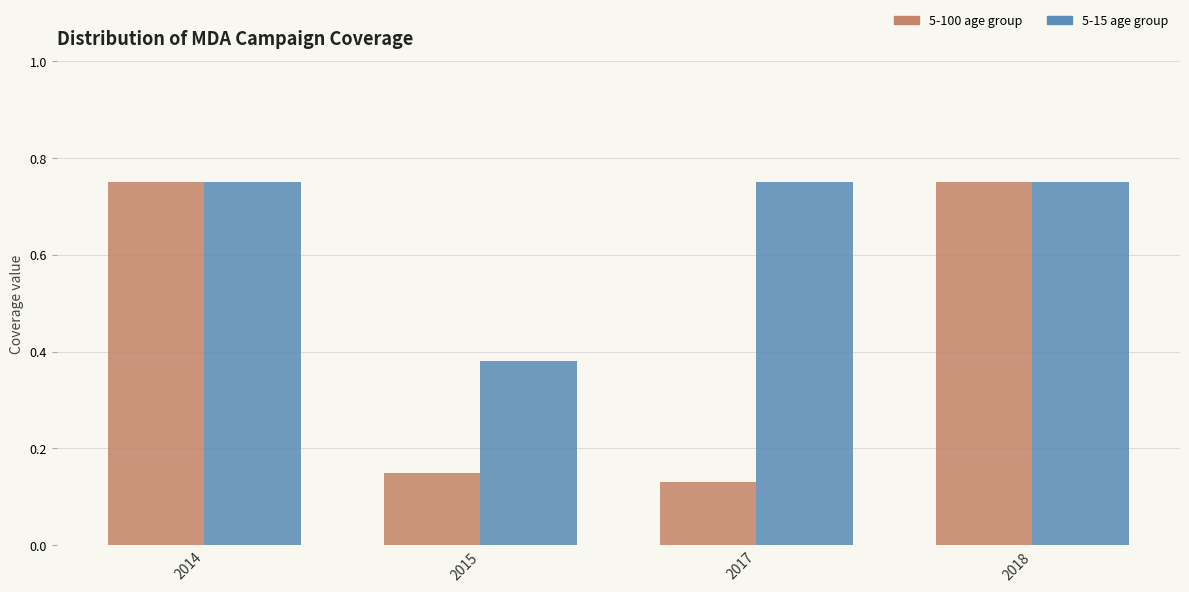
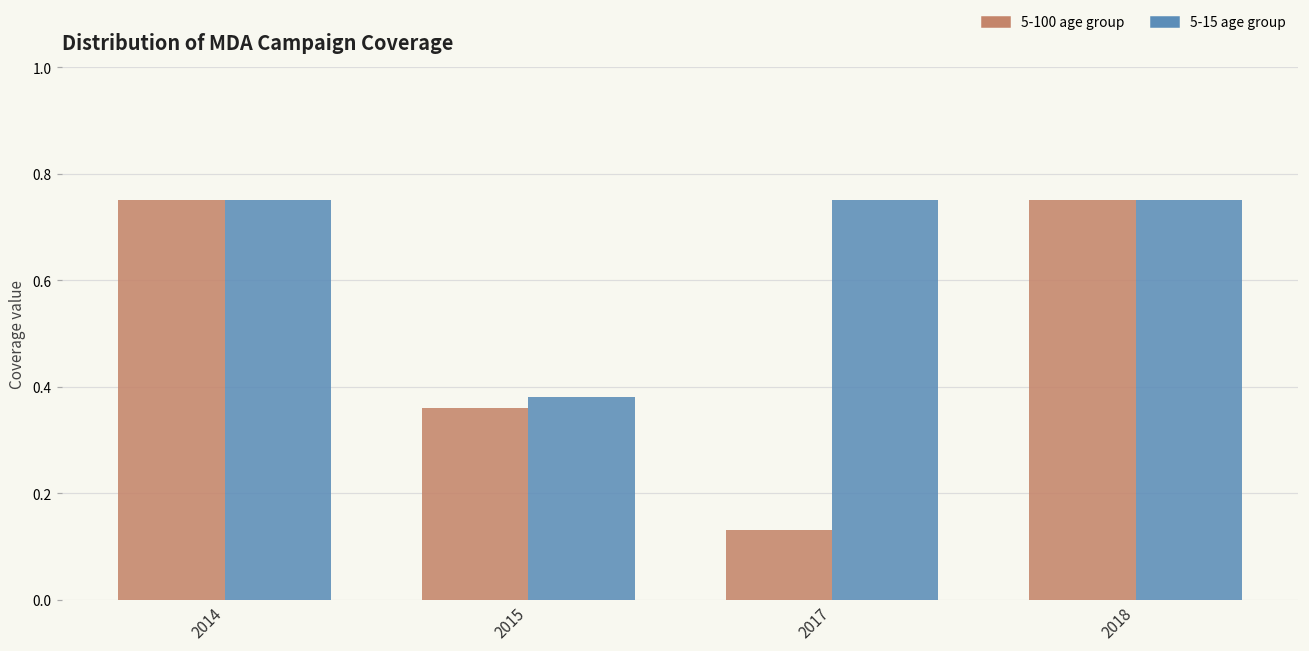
  {
    "5-100 age group": {
      "2014": 0.75,
-     "2015": 0.15,
+     "2015": 0.36,
      "2017": 0.13,
      "2018": 0.75
    },
    "5-15 age group": {
      "2014": 0.75,
      "2015": 0.38,
      "2017": 0.75,
      "2018": 0.75
    }
  }
